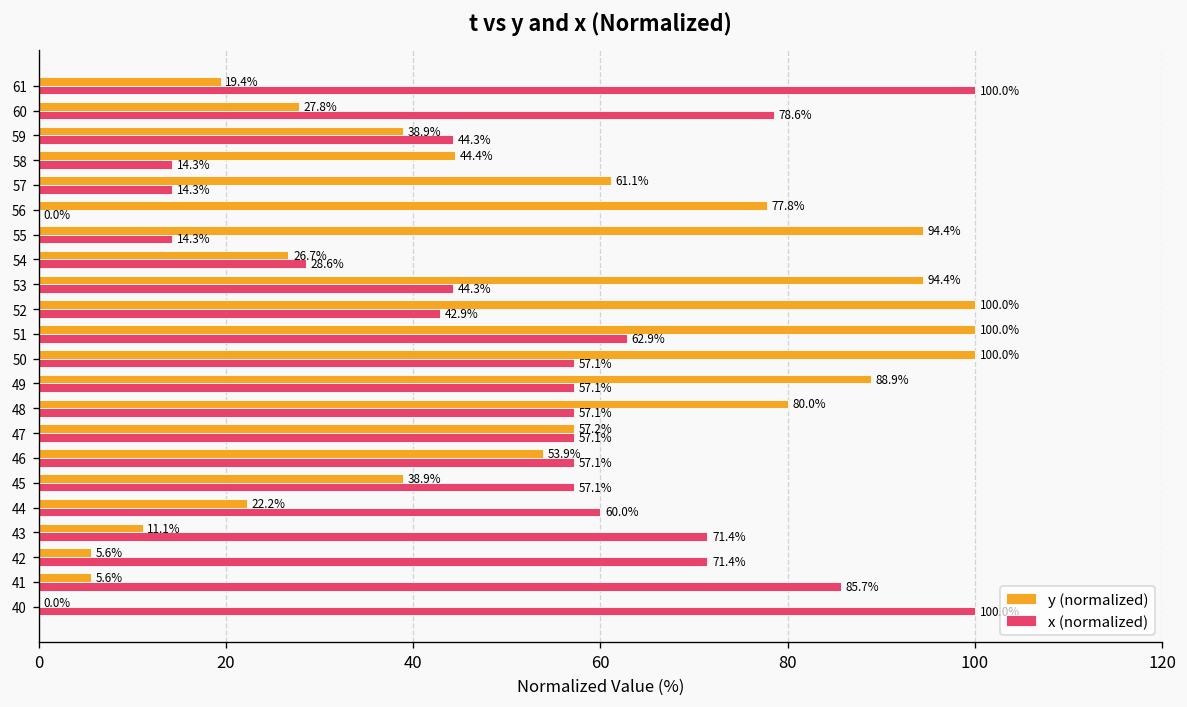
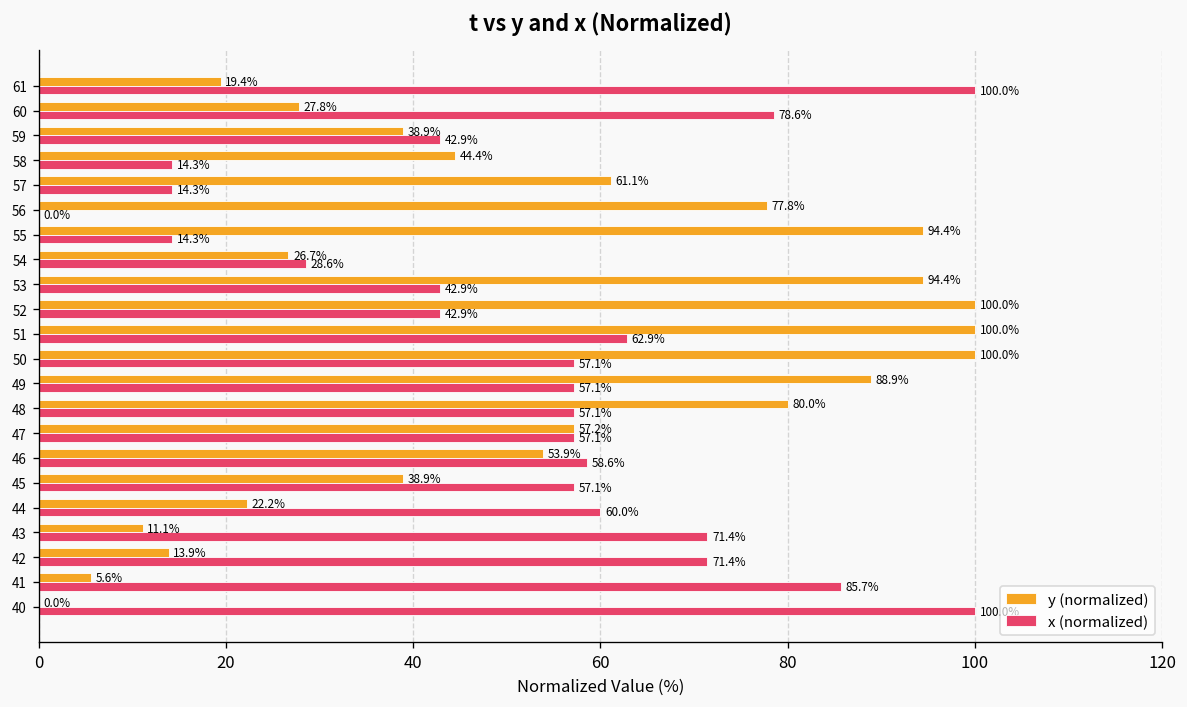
  {
    "y (normalized)": {
      "61": "19.4%",
      "60": "27.8%",
      "59": "38.9%",
      "58": "44.4%",
      "57": "61.1%",
      "56": "77.8%",
      "55": "94.4%",
      "54": "26.7%",
      "53": "94.4%",
      "52": "100.0%",
      "51": "100.0%",
      "50": "100.0%",
      "49": "88.9%",
      "48": "80.0%",
      "46": "53.9%",
      "45": "38.9%",
      "44": "22.2%",
      "43": "11.1%",
-     "42": "5.6%",
+     "42": "13.9%",
      "41": "5.6%",
      "40": "0.0%"
    },
    "x (normalized)": {
      "61": "100.0%",
      "60": "78.6%",
-     "59": "44.3%",
+     "59": "42.9%",
      "58": "14.3%",
      "57": "14.3%",
      "56": "0.0%",
      "55": "14.3%",
      "54": "28.6%",
-     "53": "44.3%",
+     "53": "42.9%",
      "52": "42.9%",
      "51": "62.9%",
      "50": "57.1%",
      "49": "57.1%",
      "48": "57.1%",
-     "46": "57.1%",
+     "46": "58.6%",
      "45": "57.1%",
      "44": "60.0%",
      "43": "71.4%",
      "42": "71.4%",
      "41": "85.7%"
    }
  }
